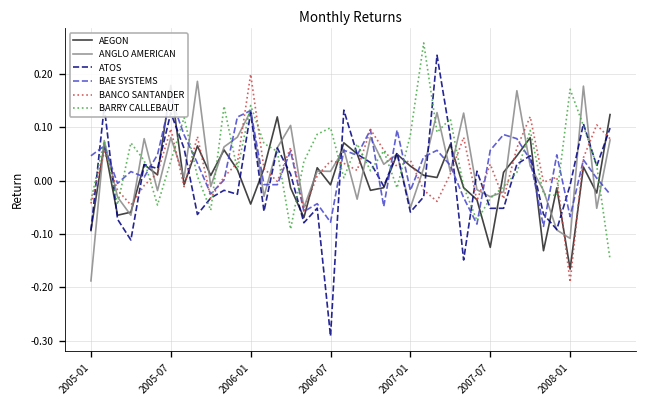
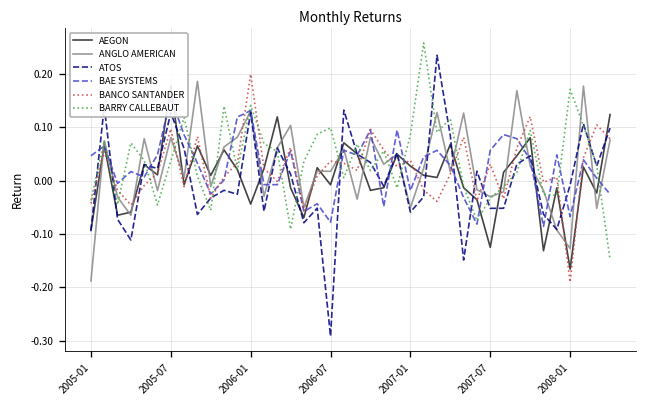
  {
    "AEGON": {
      "2006-01": -0.04,
      "2006-07": -0.01,
      "2007-01": 0.03,
      "2007-07": -0.13,
      "2008-01": -0.17
    },
    "ANGLO AMERICAN": {
      "2005-01": -0.19,
      "2005-07": 0.08,
      "2006-07": 0.02,
      "2007-01": -0.05,
-     "2008-01": -0.11
+     "2008-01": -0.13
    },
    "ATOS": {
      "2006-07": -0.29,
      "2007-01": -0.06,
      "2007-07": -0.05,
      "2008-01": -0.01
    },
    "BAE SYSTEMS": {
      "2005-01": 0.05,
      "2006-07": -0.08,
      "2007-01": -0.02,
      "2007-07": 0.06,
      "2008-01": -0.07
    },
    "BANCO SANTANDER": {
      "2005-01": -0.04,
      "2005-07": 0.10,
      "2006-01": 0.20,
      "2006-07": 0.04,
      "2007-01": 0.04,
      "2007-07": 0.03,
      "2008-01": -0.19
    },
    "BARRY CALLEBAUT": {
      "2005-01": -0.04,
      "2005-07": 0.04,
      "2006-01": 0.14,
      "2006-07": 0.10,
      "2007-01": 0.09,
      "2008-01": 0.17
    }
  }
